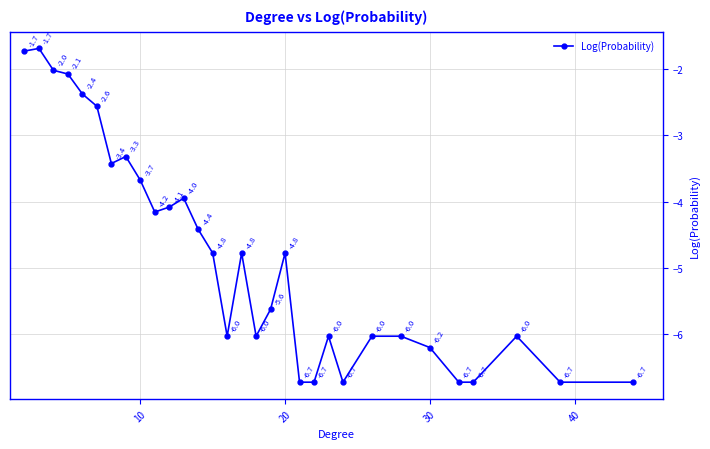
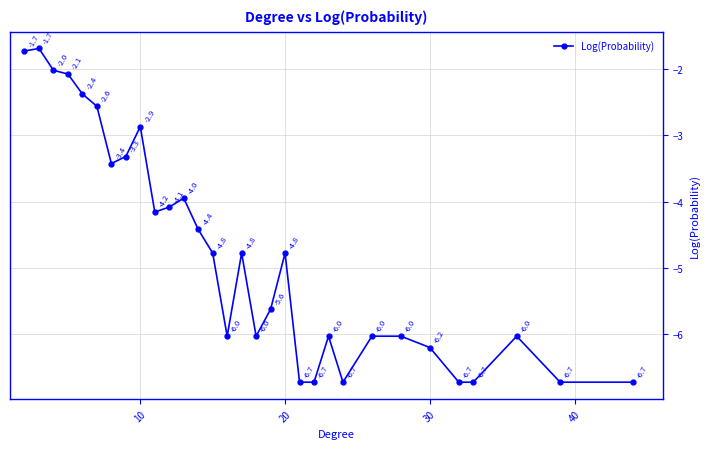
  {
-   "10": -3.7,
+   "10": -2.9,
    "20": -4.8,
    "30": -6.2
  }
